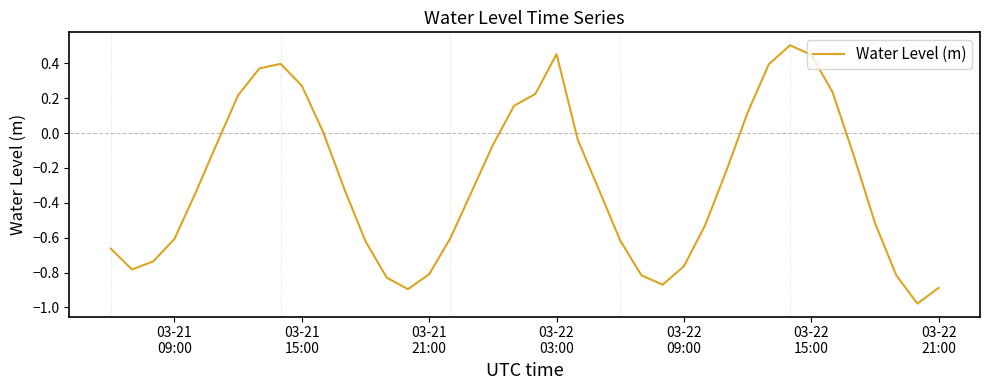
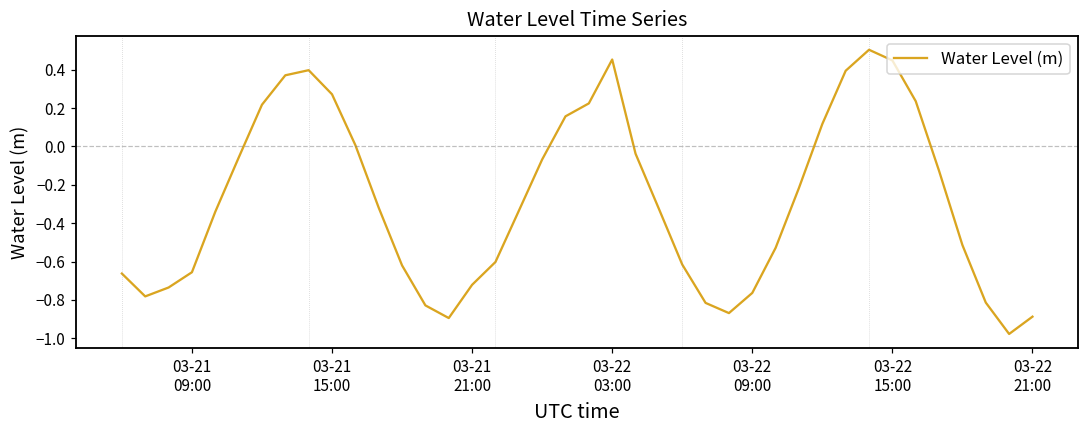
  {
-   "03-21 09:00": -0.61,
+   "03-21 09:00": -0.66,
    "03-21 15:00": 0.27,
-   "03-21 21:00": -0.81,
+   "03-21 21:00": -0.72,
    "03-22 03:00": 0.45,
    "03-22 09:00": -0.76,
    "03-22 21:00": -0.89
  }
